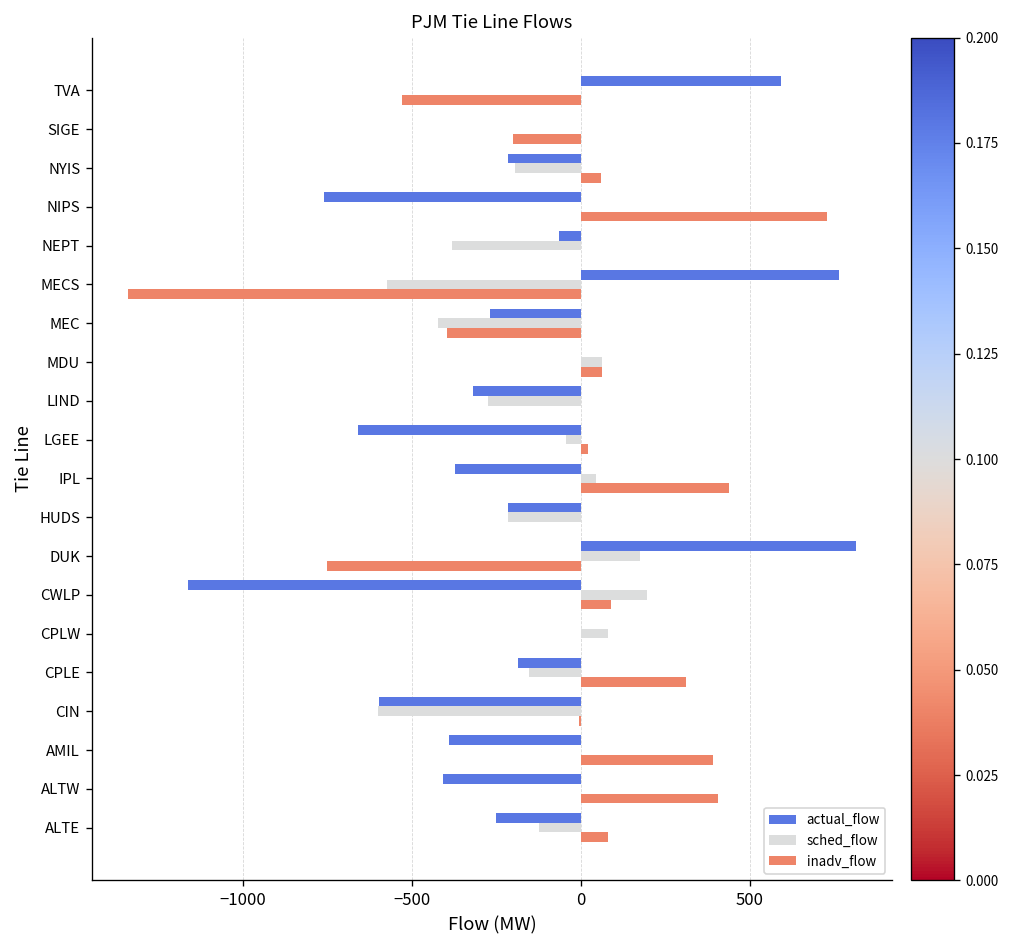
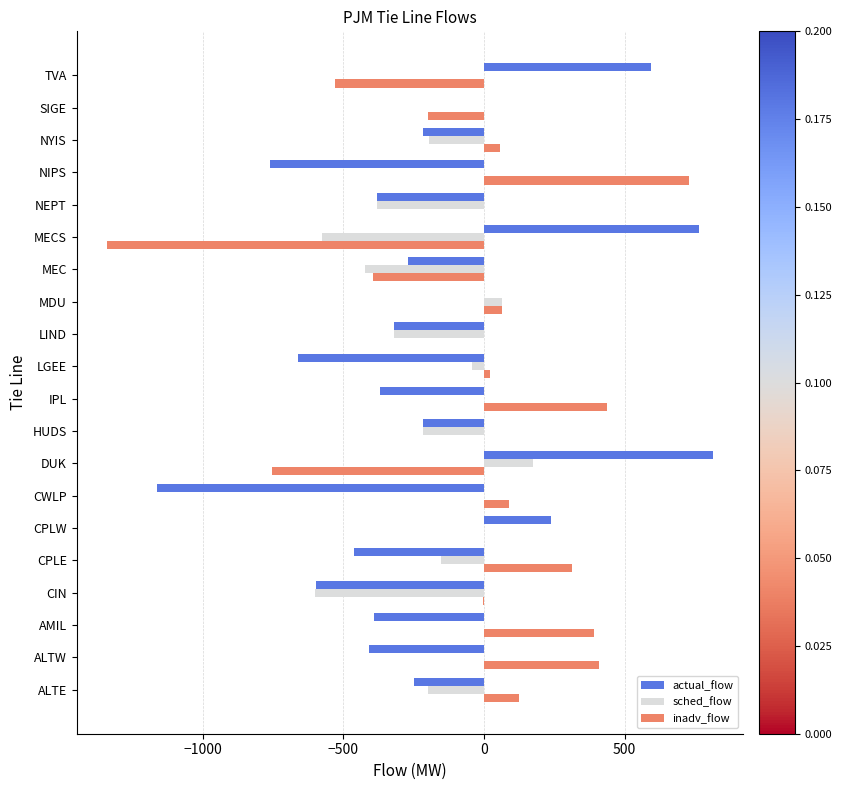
  {
    "actual_flow": {
      "TVA": 590,
      "NYIS": -220,
      "NIPS": -760,
-     "NEPT": -60,
+     "NEPT": -380,
      "MECS": 770,
      "MEC": -270,
      "MDU": 0,
      "LIND": -320,
      "LGEE": -660,
      "IPL": -370,
      "HUDS": -220,
      "DUK": 810,
      "CWLP": -1160,
-     "CPLW": 0,
-     "CPLE": -190,
+     "CPLW": 240,
+     "CPLE": -460,
      "CIN": -600,
      "AMIL": -390,
      "ALTW": -410,
      "ALTE": -250
    },
    "sched_flow": {
      "TVA": 0,
      "SIGE": 0,
      "NYIS": -190,
      "NIPS": 0,
      "NEPT": -380,
      "MECS": -580,
      "MEC": -420,
      "MDU": 60,
-     "LIND": -280,
+     "LIND": -320,
      "LGEE": -40,
-     "IPL": 50,
+     "IPL": 0,
      "HUDS": -220,
      "DUK": 180,
-     "CWLP": 200,
-     "CPLW": 80,
+     "CWLP": 0,
+     "CPLW": 0,
      "CPLE": -150,
      "CIN": -600,
      "AMIL": 0,
      "ALTW": 0,
-     "ALTE": -130
+     "ALTE": -200
    },
    "inadv_flow": {
      "TVA": -530,
      "SIGE": -200,
      "NYIS": 60,
      "NIPS": 730,
      "NEPT": 0,
      "MECS": -1340,
      "MEC": -400,
      "MDU": 60,
      "LIND": 0,
      "LGEE": 20,
      "IPL": 440,
      "HUDS": 0,
      "DUK": -750,
      "CWLP": 90,
      "CPLW": 0,
      "CPLE": 310,
      "AMIL": 390,
      "ALTW": 410,
-     "ALTE": 80
+     "ALTE": 130
    }
  }
